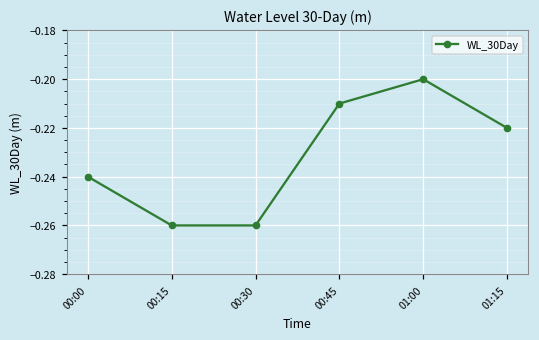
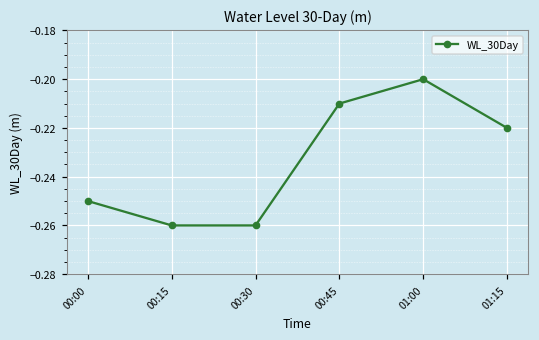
  {
-   "00:00": -0.24,
+   "00:00": -0.25,
    "00:15": -0.26,
    "00:30": -0.26,
    "00:45": -0.21,
    "01:00": -0.20,
    "01:15": -0.22
  }
